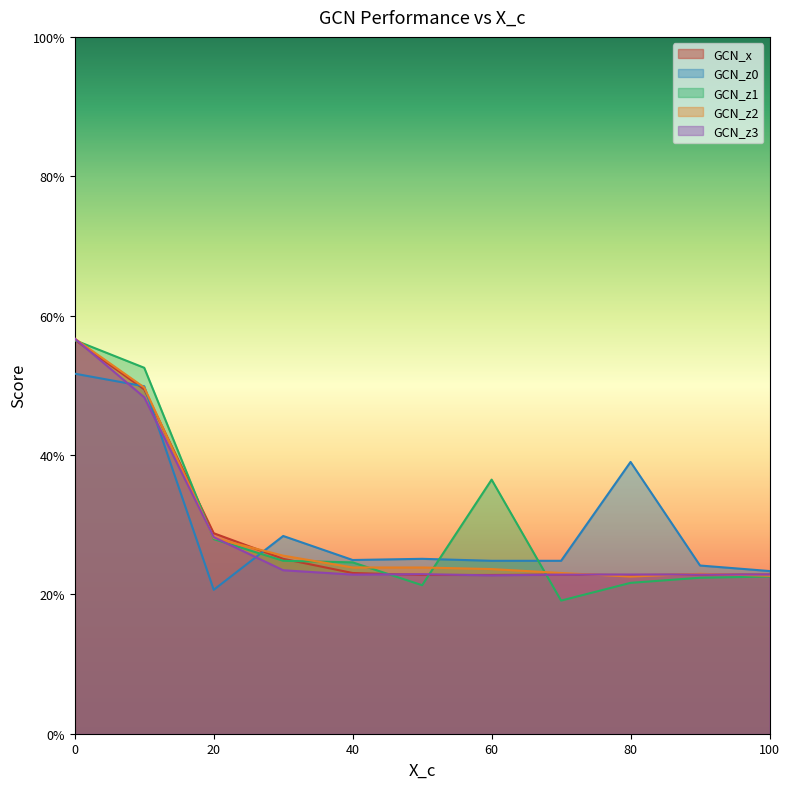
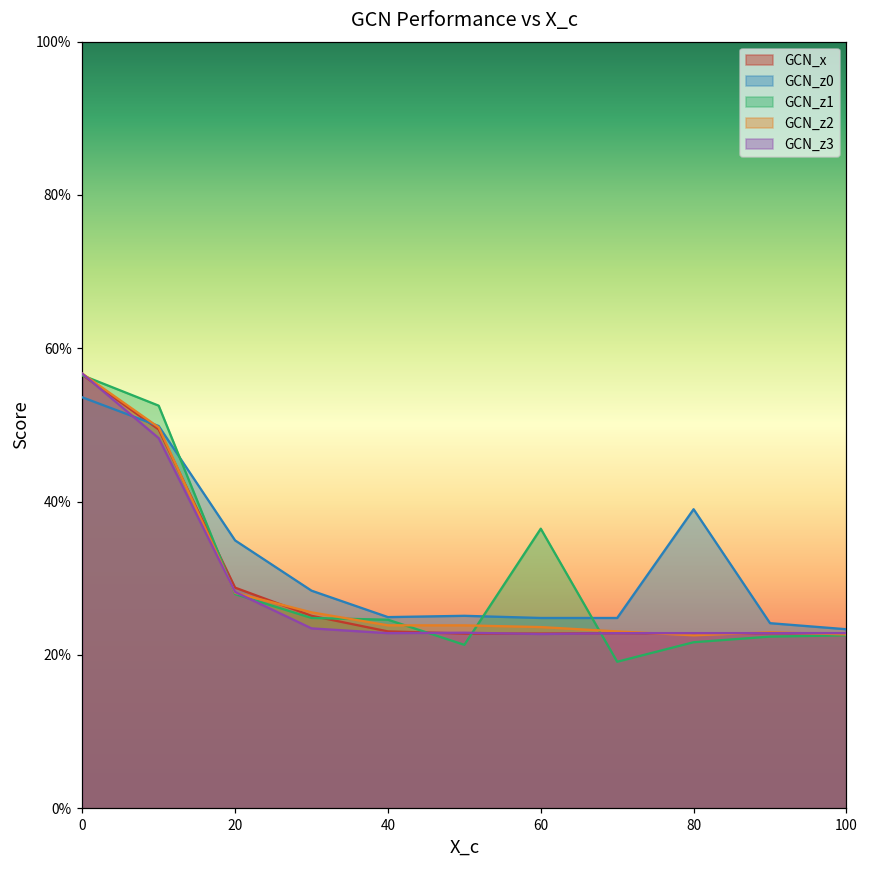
  {
    "GCN_z0": {
-     "0": "52%",
-     "20": "21%",
+     "0": "54%",
+     "20": "35%",
      "60": "25%",
      "80": "39%",
      "100": "23%"
    },
    "GCN_z1": {
      "60": "36%",
      "80": "22%"
    }
  }
